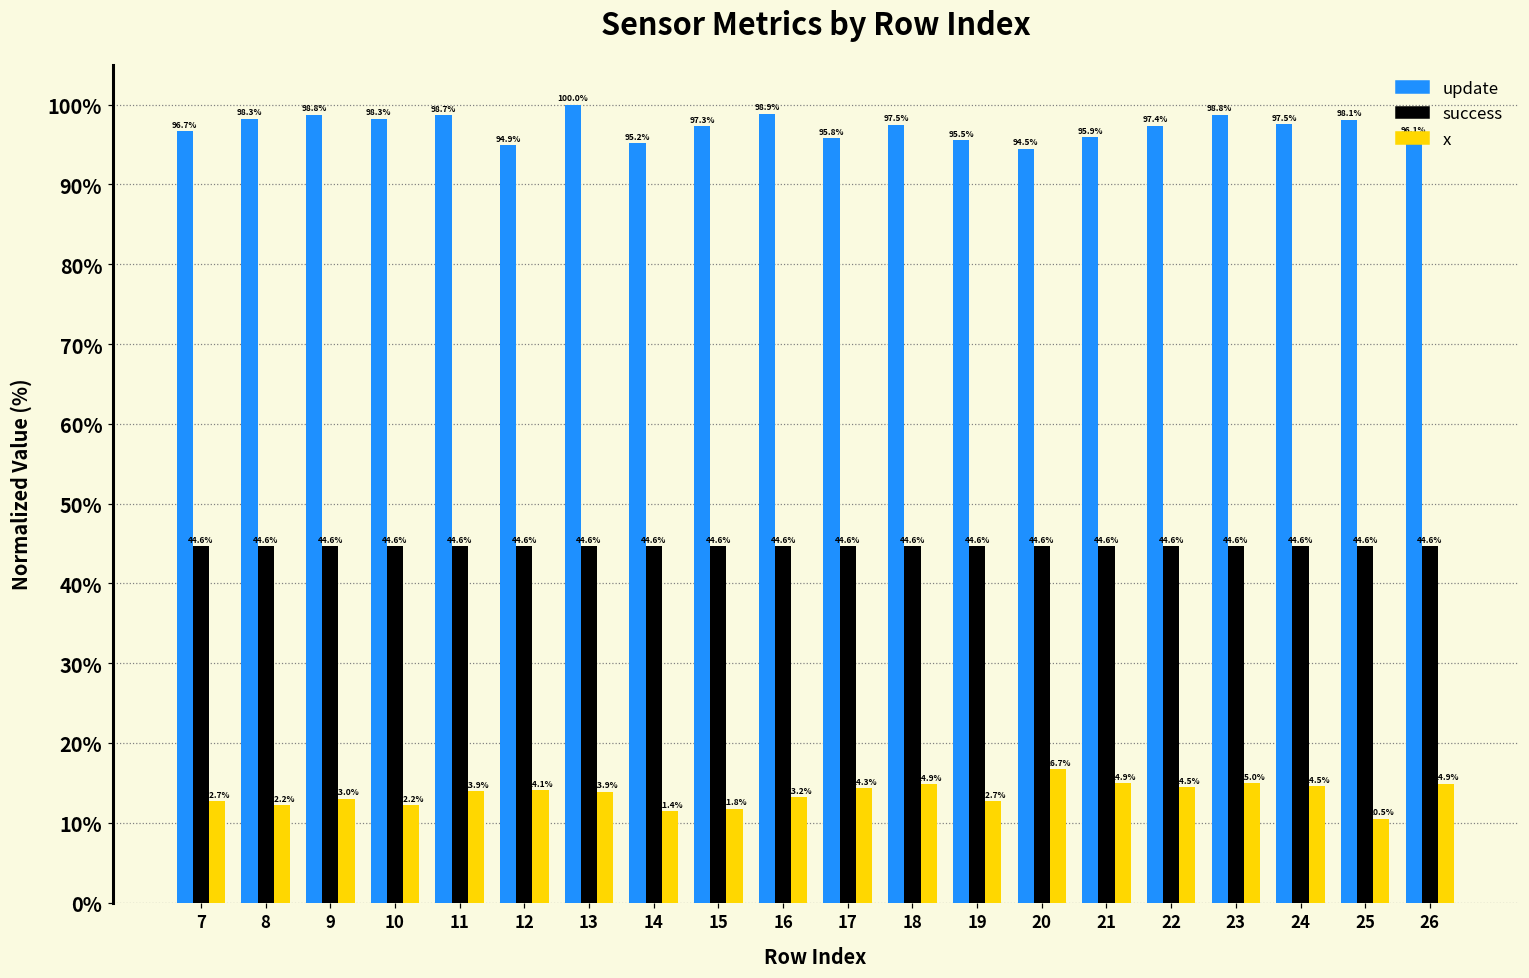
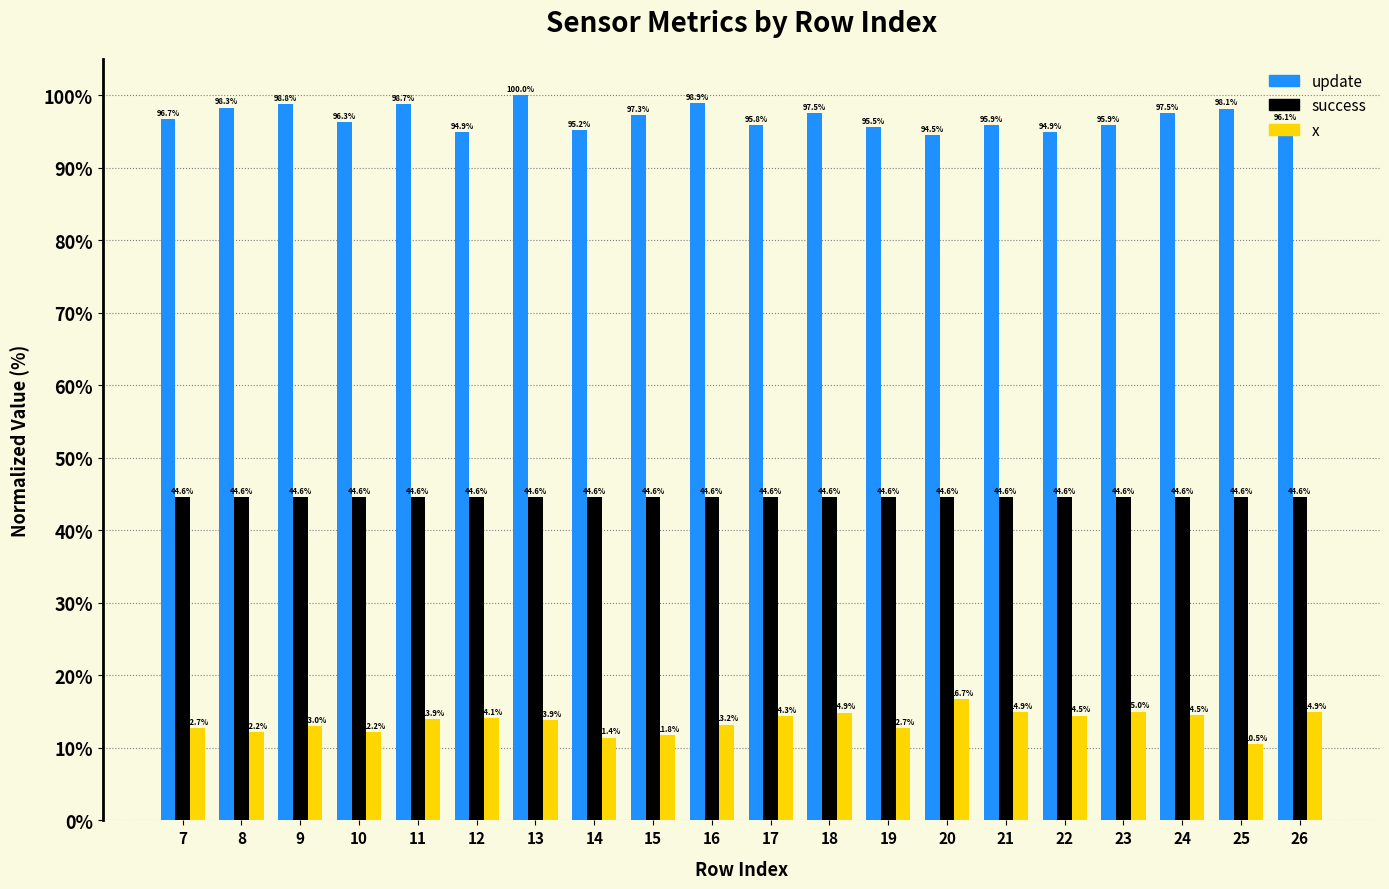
  {
    "update": {
      "7": "96.7%",
      "8": "98.3%",
      "9": "98.8%",
-     "10": "98.3%",
+     "10": "96.3%",
      "11": "98.7%",
      "12": "94.9%",
      "13": "100.0%",
      "14": "95.2%",
      "15": "97.3%",
      "16": "98.9%",
      "17": "95.8%",
      "18": "97.5%",
      "19": "95.5%",
      "20": "94.5%",
      "21": "95.9%",
-     "22": "97.4%",
-     "23": "98.8%",
+     "22": "94.9%",
+     "23": "95.9%",
      "24": "97.5%",
      "25": "98.1%",
      "26": "96.1%"
    },
    "success": {
      "7": "44.6%",
      "8": "44.6%",
      "9": "44.6%",
      "10": "44.6%",
      "11": "44.6%",
      "12": "44.6%",
      "13": "44.6%",
      "14": "44.6%",
      "15": "44.6%",
      "16": "44.6%",
      "17": "44.6%",
      "18": "44.6%",
      "19": "44.6%",
      "20": "44.6%",
      "21": "44.6%",
      "22": "44.6%",
      "23": "44.6%",
      "24": "44.6%",
      "25": "44.6%",
      "26": "44.6%"
    }
  }
